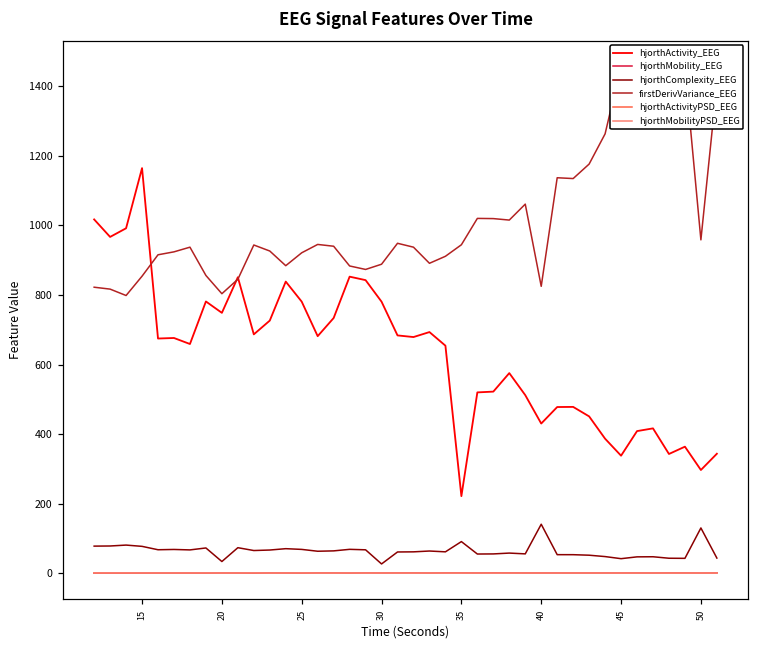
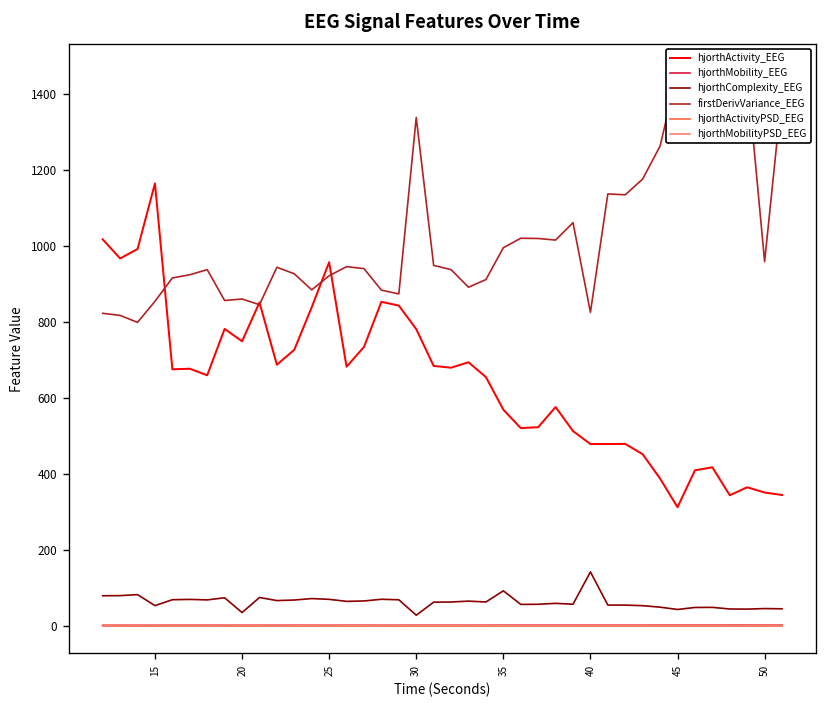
  {
    "hjorthActivity_EEG": {
      "15": 1160,
      "20": 750,
-     "25": 780,
+     "25": 960,
      "30": 780,
-     "35": 220,
-     "40": 430,
-     "45": 340,
-     "50": 300
+     "35": 570,
+     "40": 480,
+     "45": 310,
+     "50": 350
    },
    "hjorthMobilityPSD_EEG": {
      "15": 0,
      "20": 0,
      "25": 0,
      "30": 0,
      "35": 0,
      "40": 0,
      "45": 0,
      "50": 0
    },
    "hjorthComplexity_EEG": {
-     "15": 80,
+     "15": 50,
      "20": 30,
      "25": 70,
      "30": 30,
      "35": 90,
      "40": 140,
      "45": 40,
-     "50": 130
+     "50": 40
    },
    "firstDerivVariance_EEG": {
      "15": 850,
-     "20": 800,
+     "20": 860,
      "25": 920,
-     "30": 890,
-     "35": 940,
+     "30": 1340,
+     "35": 990,
      "40": 820,
      "50": 960
    }
  }
